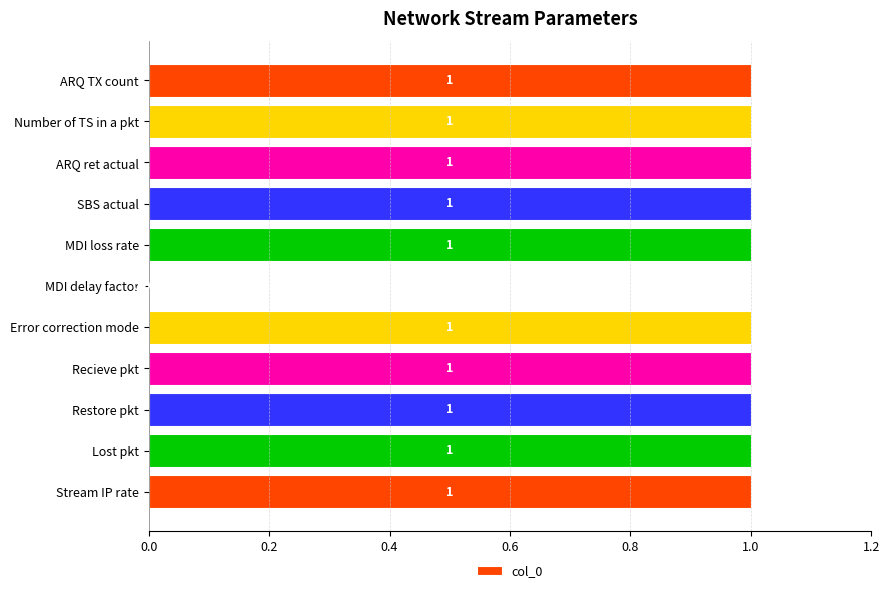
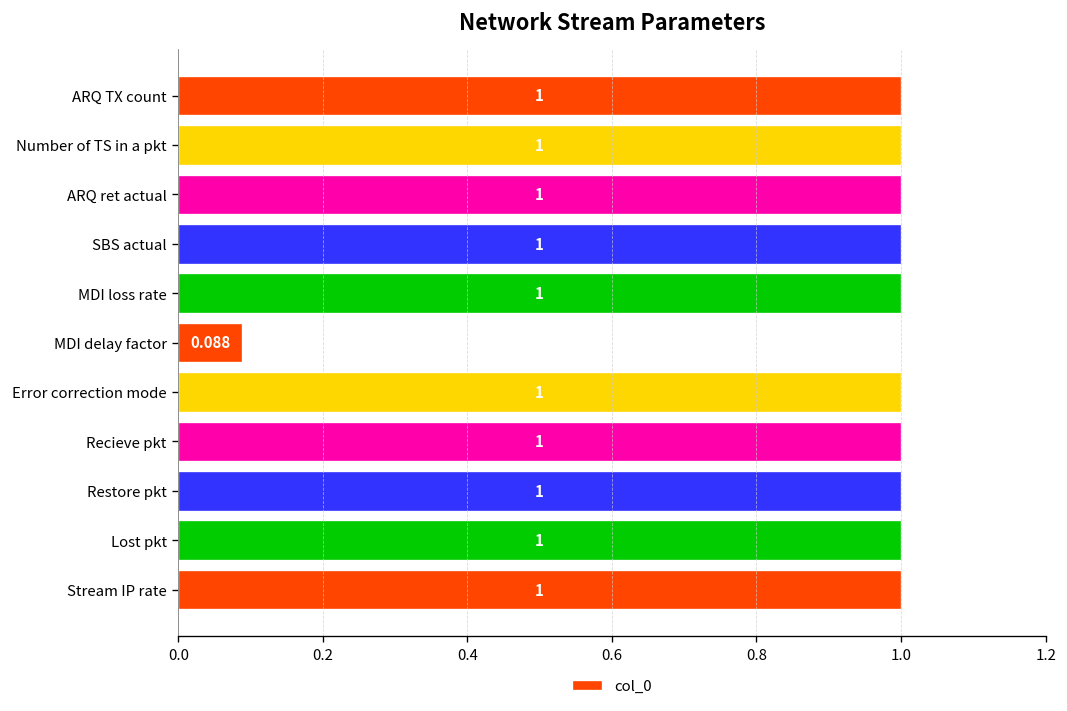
  {
-   "MDI delay factor": 0.00
+   "MDI delay factor": 0.09
  }
